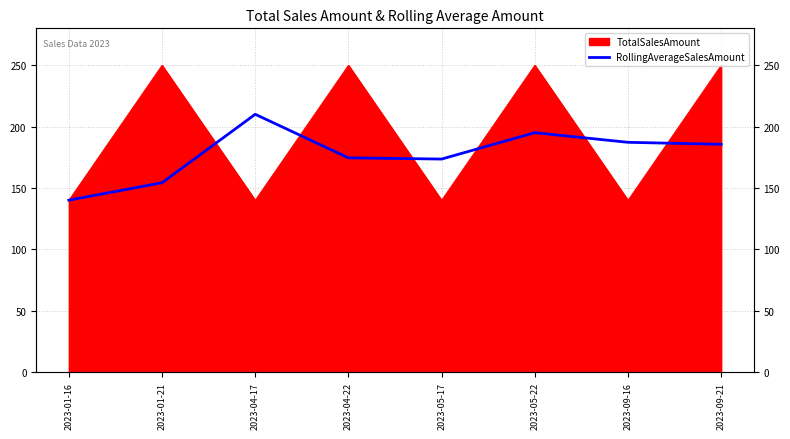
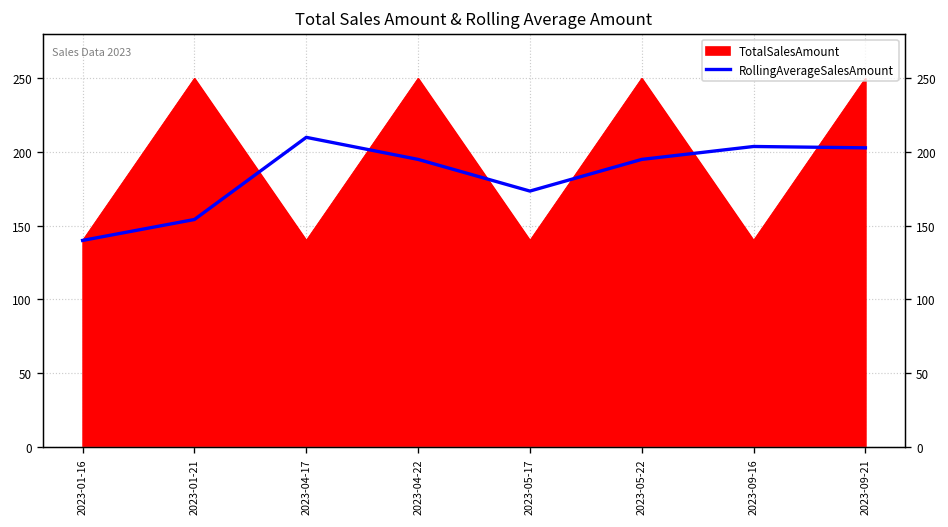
  {
    "TotalSalesAmount": {
      "2023-01-21": 250,
      "2023-04-17": 140,
      "2023-04-22": 250,
      "2023-05-17": 140,
      "2023-05-22": 250,
      "2023-09-16": 140
    },
    "RollingAverageSalesAmount": {
      "2023-01-21": 154,
      "2023-04-17": 210,
-     "2023-04-22": 175,
+     "2023-04-22": 195,
      "2023-05-17": 174,
      "2023-05-22": 195,
-     "2023-09-16": 187,
-     "2023-09-21": 186
+     "2023-09-16": 204,
+     "2023-09-21": 203
    }
  }
